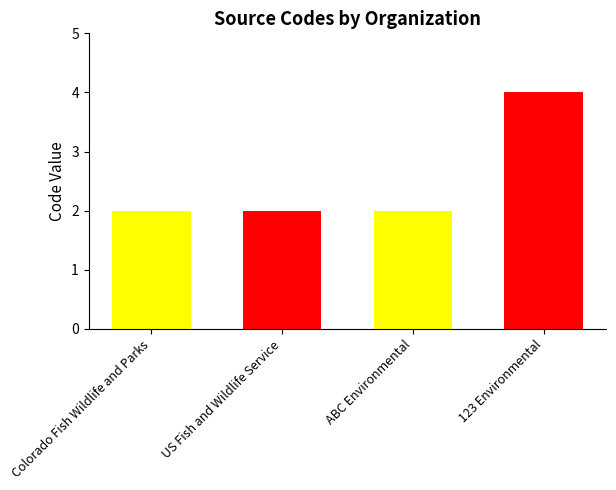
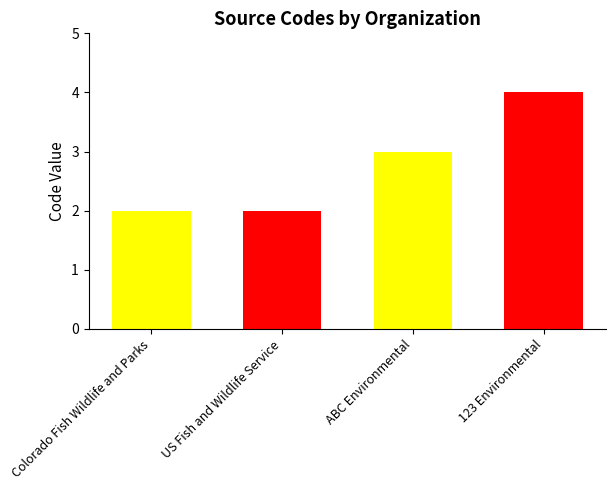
  {
    "Colorado Fish Wildlife and Parks": 2,
    "US Fish and Wildlife Service": 2,
-   "ABC Environmental": 2,
+   "ABC Environmental": 3,
    "123 Environmental": 4
  }
